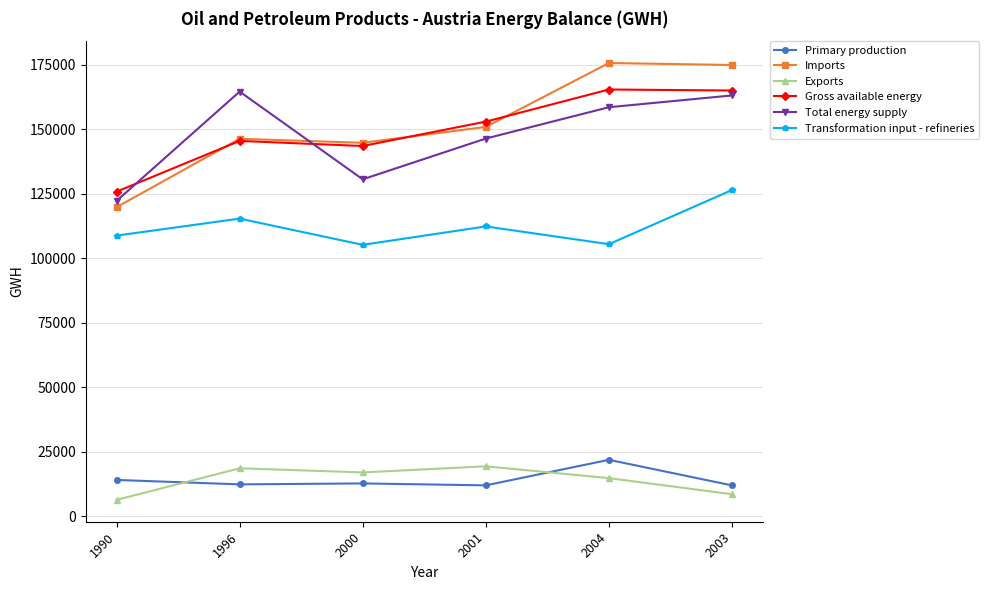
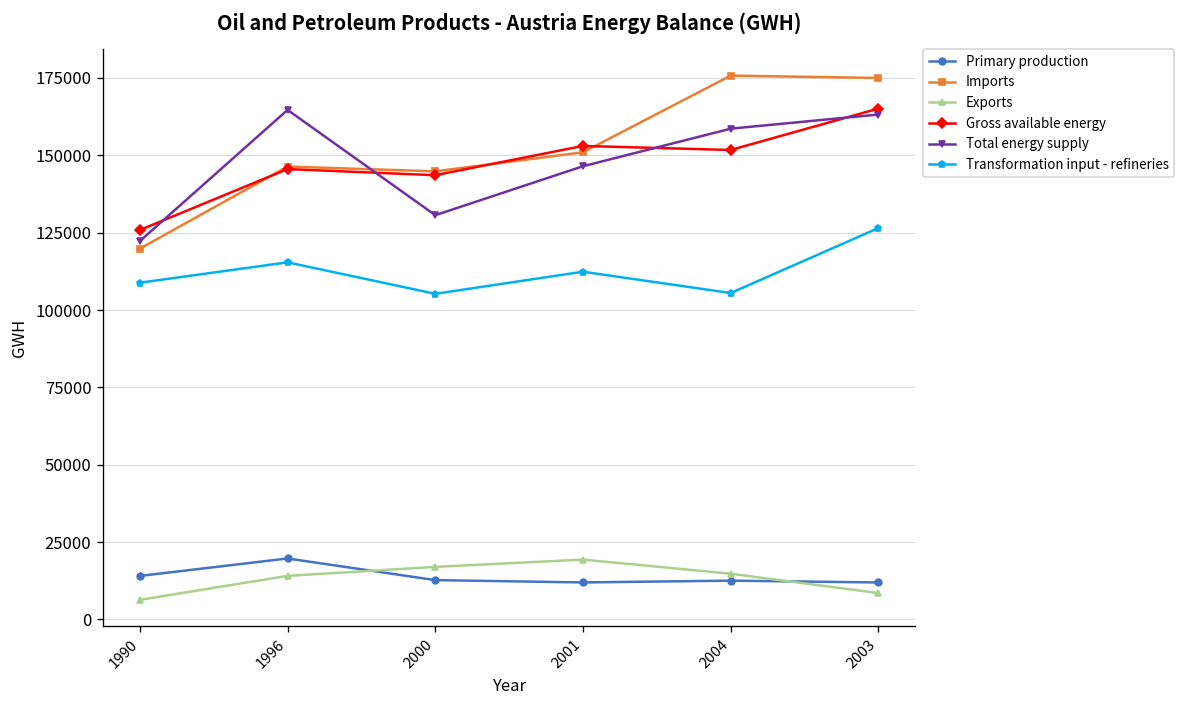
  {
    "Primary production": {
      "1990": 14000,
-     "1996": 12000,
+     "1996": 20000,
      "2000": 13000,
      "2001": 12000,
-     "2004": 22000,
+     "2004": 13000,
      "2003": 12000
    },
    "Imports": {
      "1990": 120000,
      "2000": 145000,
      "2001": 151000,
      "2004": 176000,
      "2003": 175000
    },
    "Exports": {
      "1990": 6000,
-     "1996": 19000,
+     "1996": 14000,
      "2000": 17000,
      "2001": 19000,
      "2004": 15000,
      "2003": 9000
    },
    "Gross available energy": {
      "1990": 126000,
      "2000": 144000,
      "2001": 153000,
-     "2004": 165000,
+     "2004": 152000,
      "2003": 165000
    },
    "Total energy supply": {
      "1990": 122000,
      "1996": 165000,
      "2000": 131000,
      "2001": 146000,
      "2004": 159000,
      "2003": 163000
    },
    "Transformation input - refineries": {
      "1990": 109000,
      "1996": 115000,
      "2000": 105000,
      "2001": 112000,
      "2004": 105000,
      "2003": 126000
    }
  }
